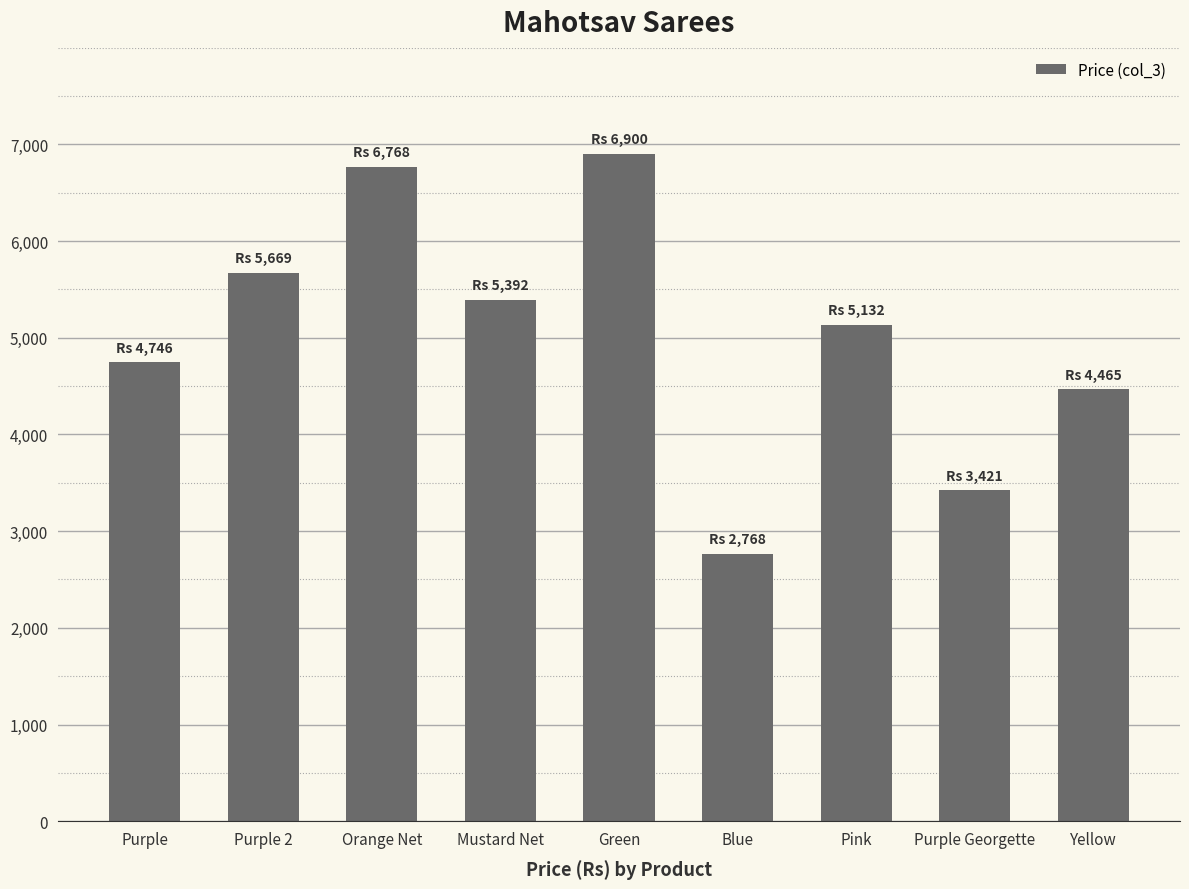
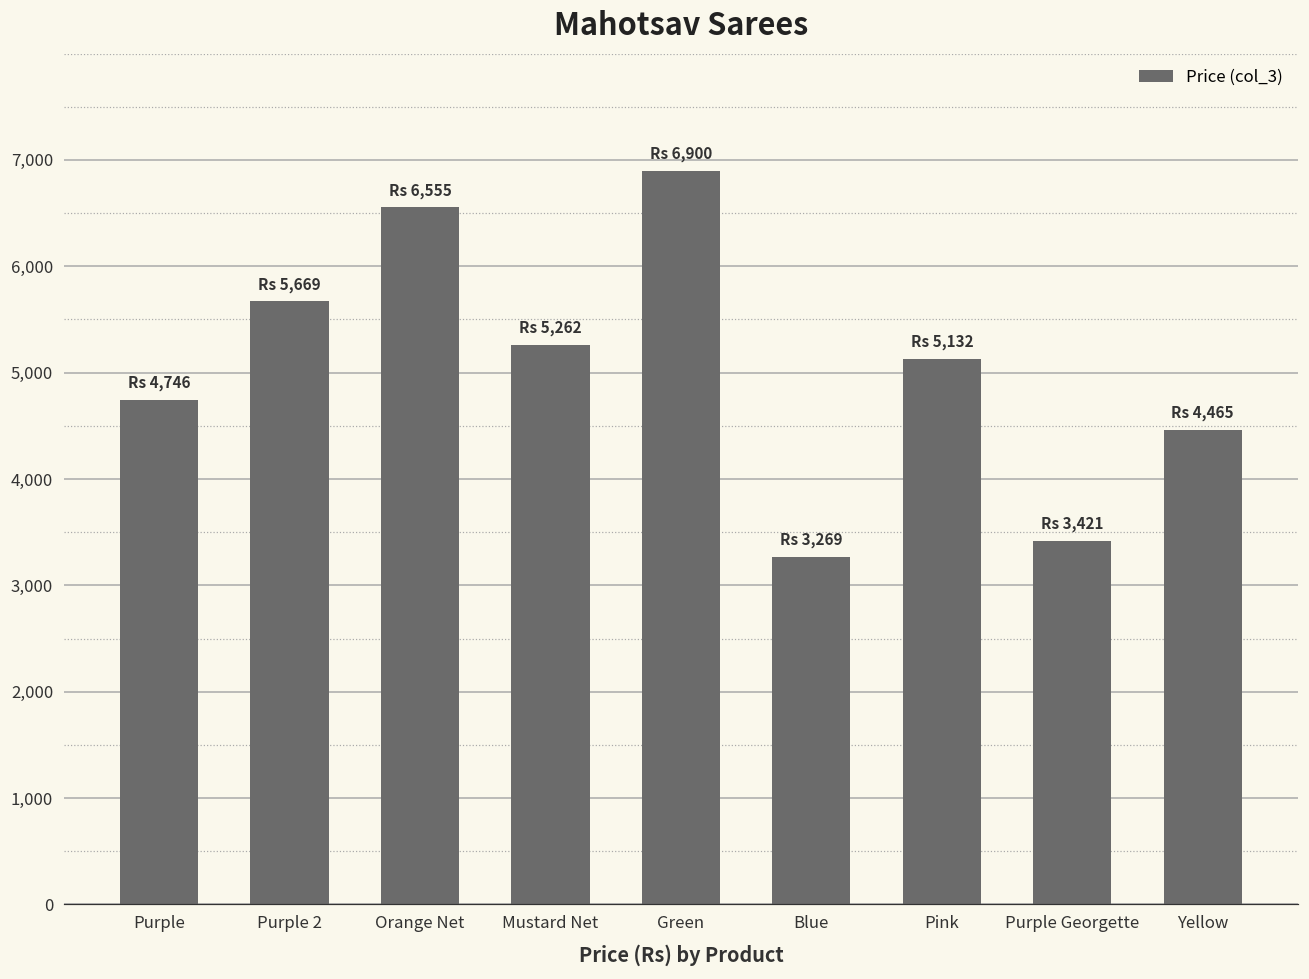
  {
    "Purple": "4,746",
    "Purple 2": "5,669",
-   "Orange Net": "6,768",
-   "Mustard Net": "5,392",
+   "Orange Net": "6,555",
+   "Mustard Net": "5,262",
    "Green": "6,900",
-   "Blue": "2,768",
+   "Blue": "3,269",
    "Pink": "5,132",
    "Purple Georgette": "3,421",
    "Yellow": "4,465"
  }
